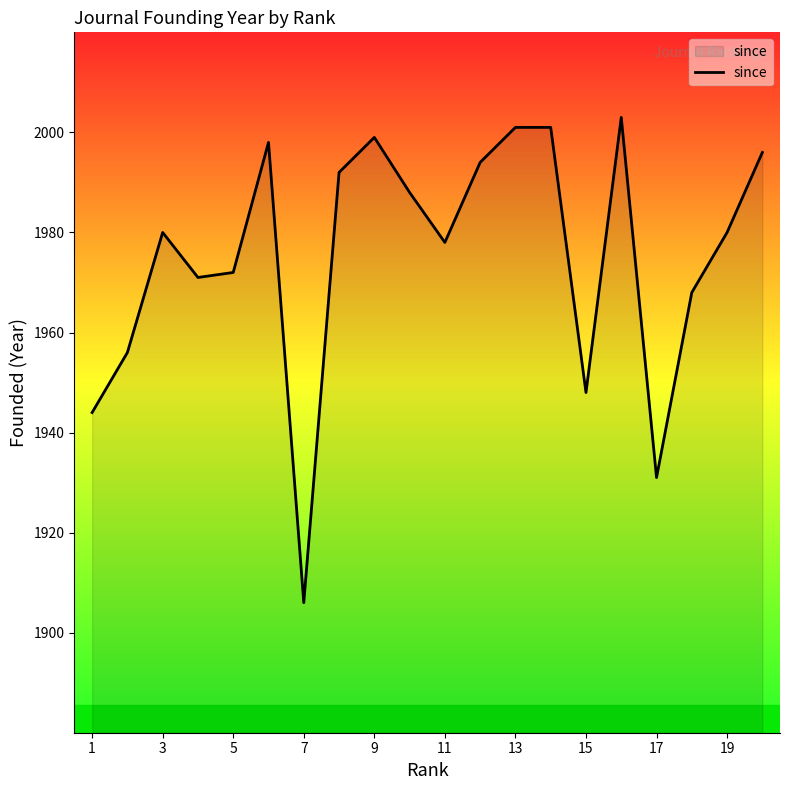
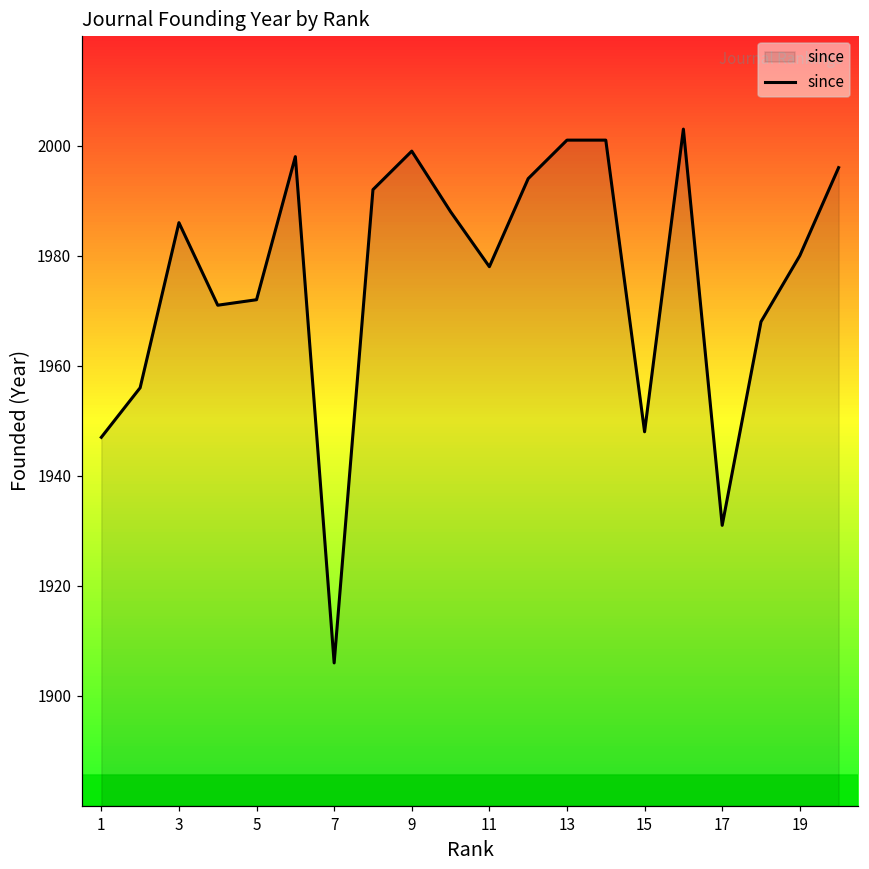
  {
-   "1": 1944,
-   "3": 1980,
+   "1": 1947,
+   "3": 1986,
    "5": 1972,
    "7": 1906,
    "9": 1999,
    "11": 1978,
    "13": 2001,
    "15": 1948,
    "17": 1931,
    "19": 1980
  }
